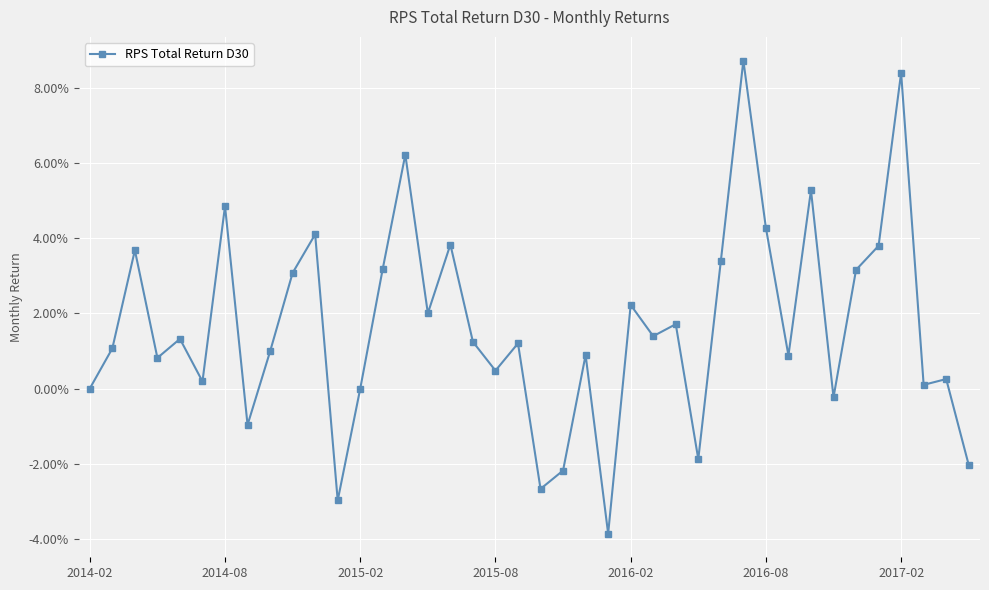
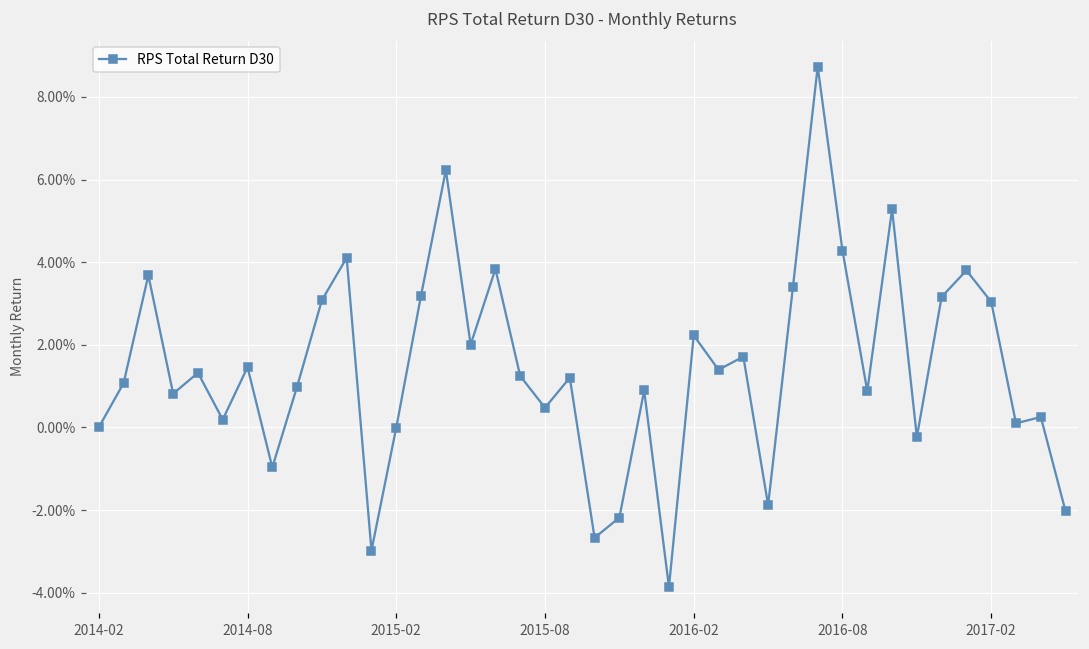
  {
    "2014-02": "0.0%",
-   "2014-08": "4.9%",
+   "2014-08": "1.5%",
    "2015-02": "0.0%",
    "2015-08": "0.5%",
    "2016-02": "2.2%",
    "2016-08": "4.3%",
-   "2017-02": "8.4%"
+   "2017-02": "3.0%"
  }
